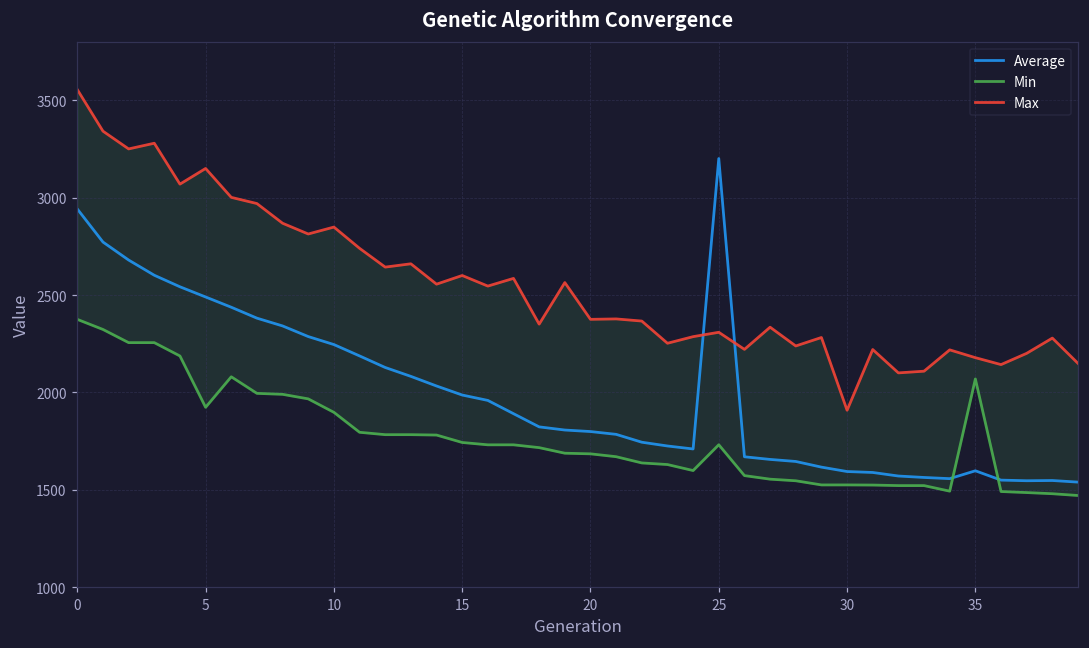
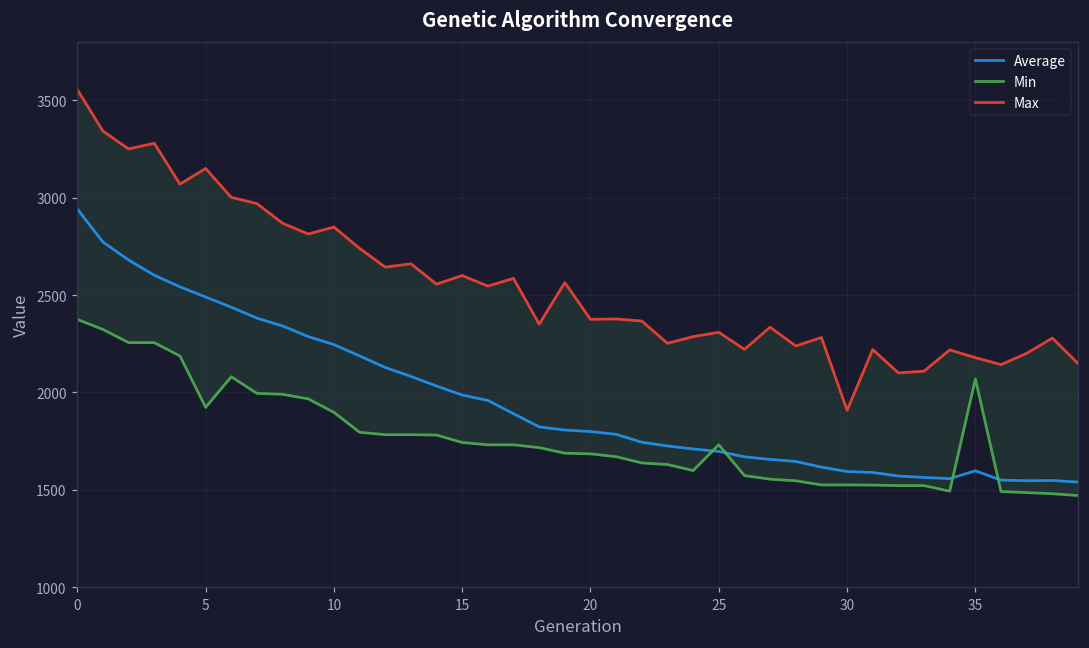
  {
    "Average": {
      "0": 2940,
      "5": 2490,
      "10": 2250,
      "15": 1990,
      "20": 1800,
-     "25": 3200,
+     "25": 1700,
      "30": 1590,
      "35": 1600
    },
    "Min": {
      "0": 2370,
      "5": 1920,
      "10": 1900,
      "15": 1740,
      "20": 1680,
      "25": 1730,
      "30": 1530,
      "35": 2070
    },
    "Max": {
      "0": 3550,
      "5": 3150,
      "10": 2850,
      "15": 2600,
      "20": 2380,
      "25": 2310,
      "30": 1910,
      "35": 2180
    }
  }
